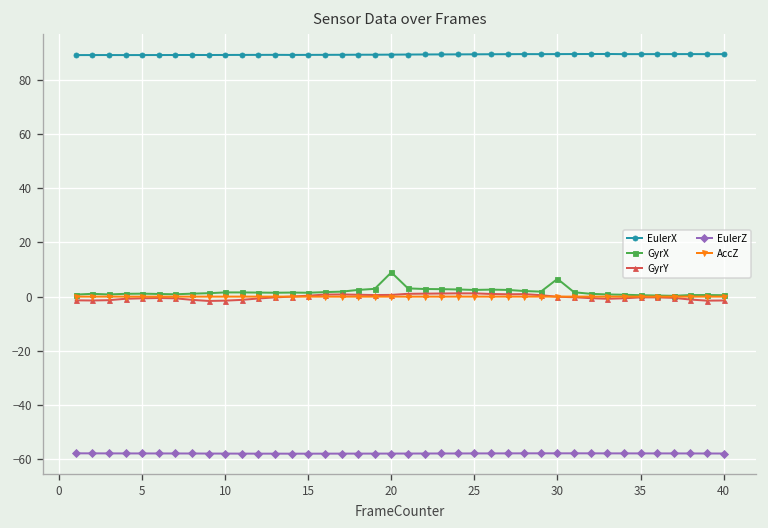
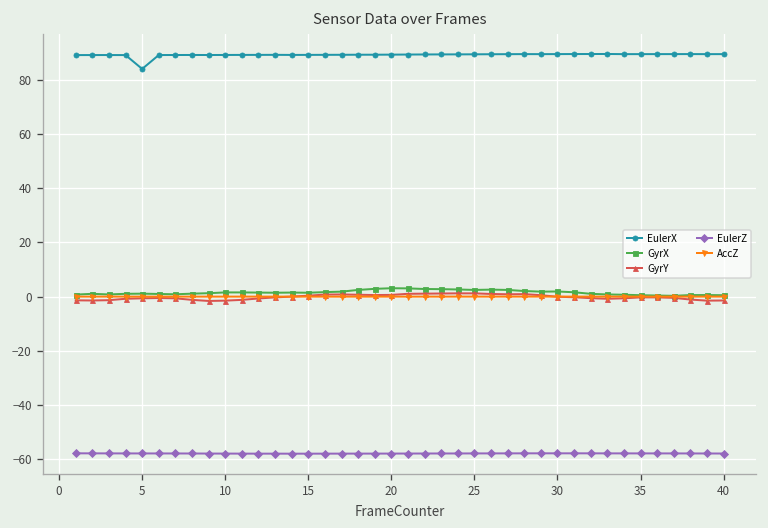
  {
    "EulerX": {
-     "5": 89,
+     "5": 84,
      "10": 89,
      "15": 89,
      "20": 89,
      "25": 89,
      "30": 90,
      "35": 90,
      "40": 90
    },
    "GyrX": {
      "10": 2,
-     "20": 9,
+     "20": 3,
      "25": 2,
-     "30": 7
+     "30": 2
    },
    "GyrY": {
      "10": -1,
      "25": 1,
      "40": -1
    },
    "EulerZ": {
      "5": -58,
      "10": -58,
      "15": -58,
      "20": -58,
      "25": -58,
      "30": -58,
      "35": -58,
      "40": -58
    },
    "AccZ": {
      "10": 0,
      "25": 0
    }
  }
